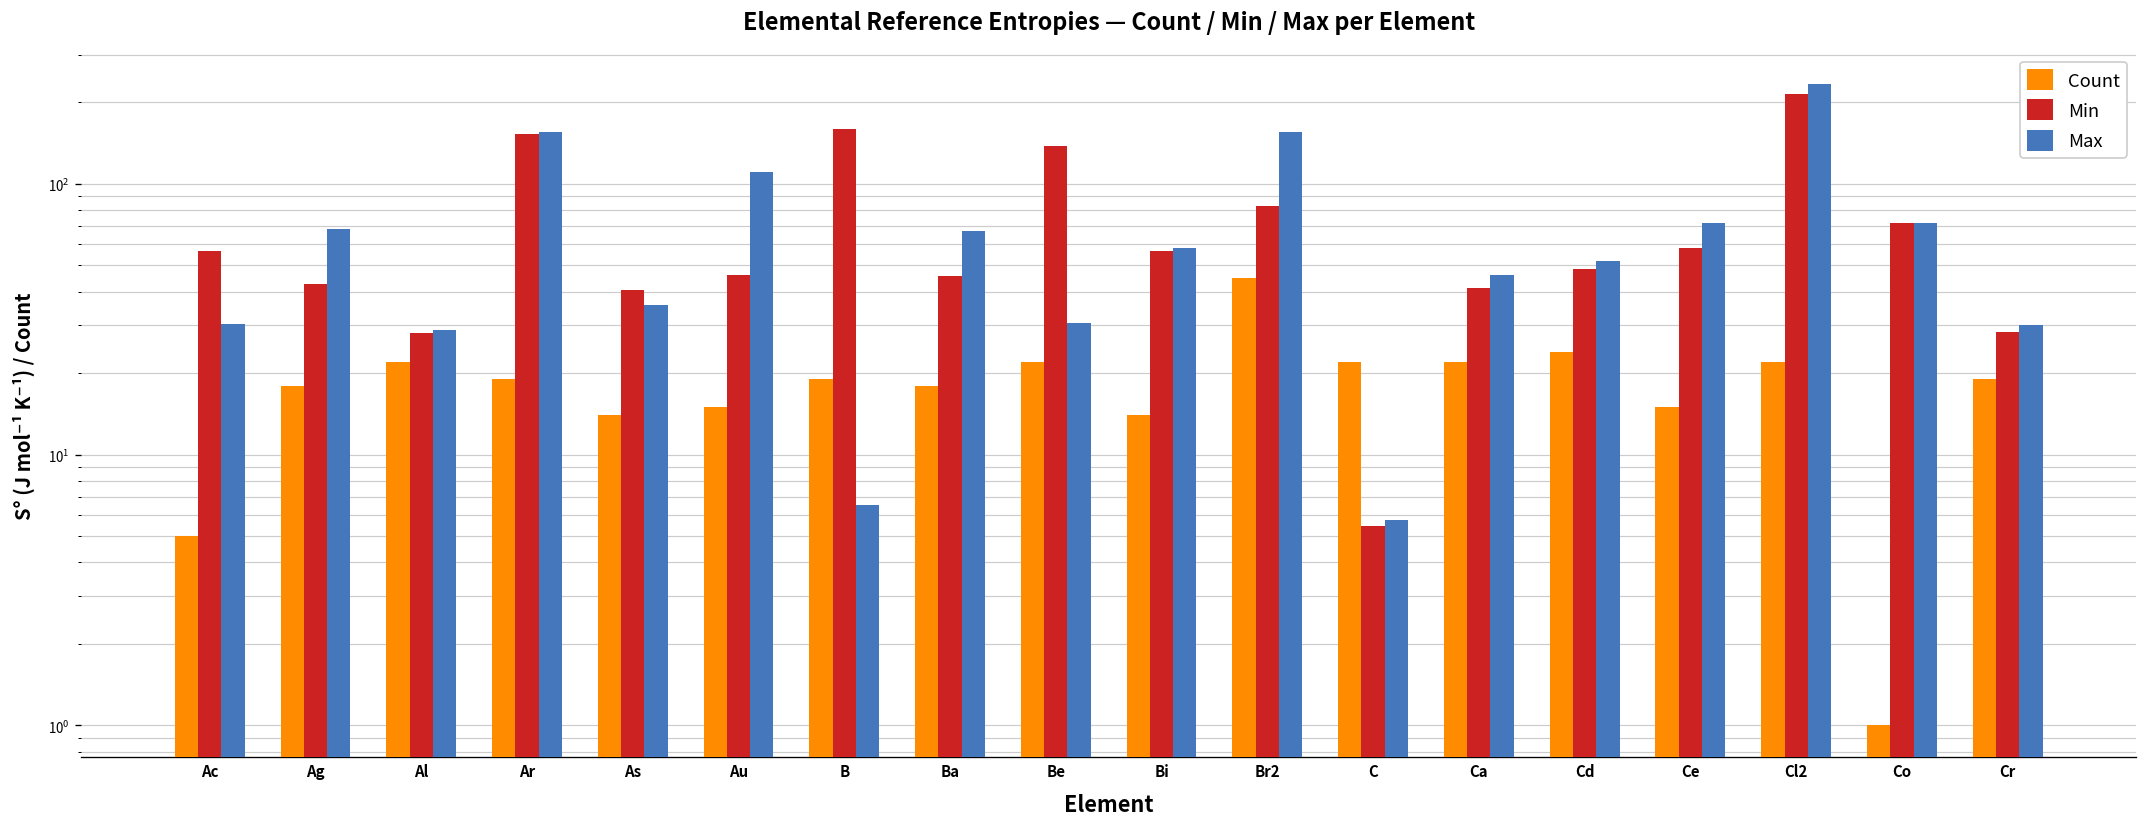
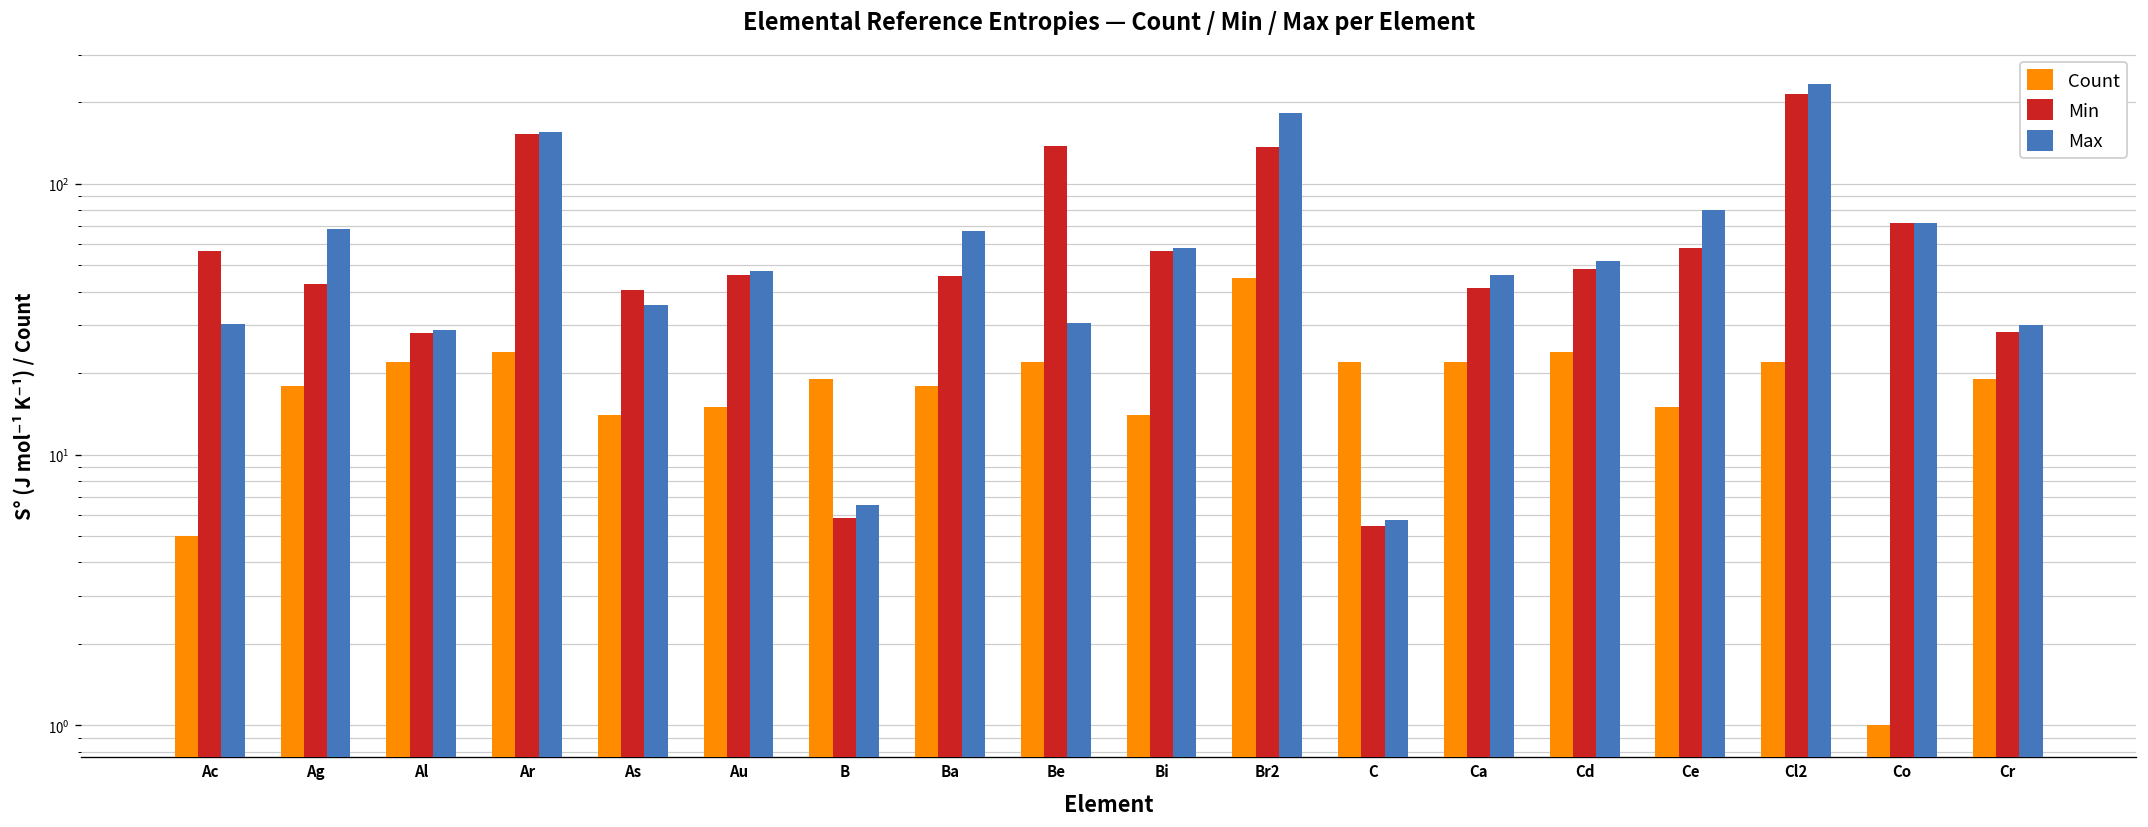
  {
    "Count": {
      "Ac": 5,
      "Ag": 18,
      "Al": 22,
-     "Ar": 19,
+     "Ar": 24,
      "As": 14,
      "Au": 15,
      "B": 19,
      "Ba": 18,
      "Be": 22,
      "Bi": 14,
      "Br2": 45,
      "C": 22,
      "Ca": 22,
      "Cd": 24,
      "Ce": 15,
      "Cl2": 22,
      "Co": 1,
      "Cr": 19
    },
    "Min": {
      "Ac": 56,
      "Ag": 43,
      "Al": 28,
      "Ar": 150,
      "As": 41,
      "Au": 46,
-     "B": 160,
+     "B": 5.8,
      "Ba": 46,
      "Be": 140,
      "Bi": 56,
-     "Br2": 83,
+     "Br2": 140,
      "C": 5.4,
      "Ca": 41,
      "Cd": 49,
      "Ce": 58,
      "Cl2": 220,
      "Co": 72,
      "Cr": 28
    },
    "Max": {
      "Ac": 30,
      "Ag": 68,
      "Al": 29,
      "Ar": 150,
      "As": 36,
-     "Au": 110,
+     "Au": 48,
      "B": 6.5,
      "Ba": 67,
      "Be": 31,
      "Bi": 58,
-     "Br2": 150,
+     "Br2": 180,
      "C": 5.7,
      "Ca": 46,
      "Cd": 52,
-     "Ce": 72,
+     "Ce": 80,
      "Cl2": 230,
      "Co": 72,
      "Cr": 30
    }
  }
